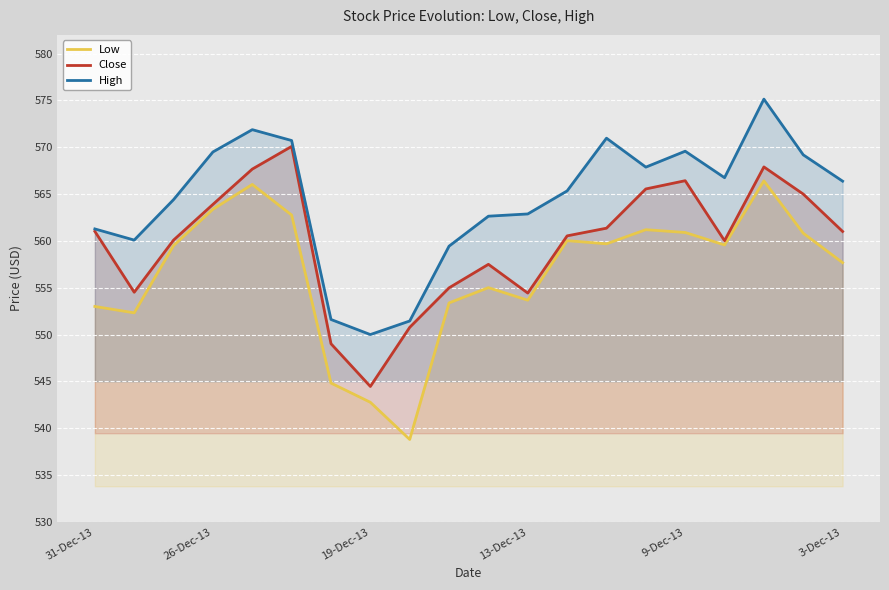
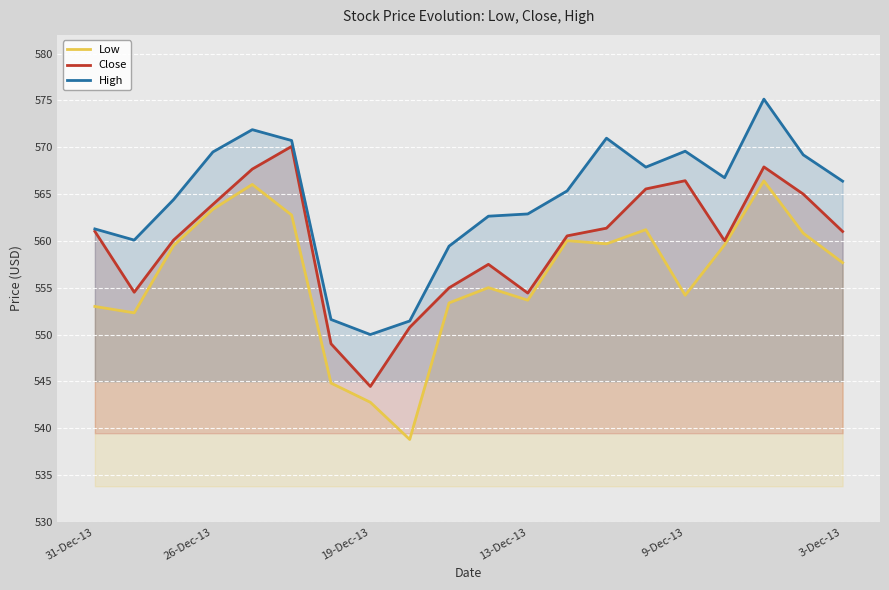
  {
    "Low": {
      "31-Dec-13": 553,
      "26-Dec-13": 563,
      "19-Dec-13": 543,
      "13-Dec-13": 554,
-     "9-Dec-13": 561,
+     "9-Dec-13": 554,
      "3-Dec-13": 558
    },
    "Close": {
      "26-Dec-13": 564,
      "19-Dec-13": 544,
      "13-Dec-13": 554,
      "9-Dec-13": 566,
      "3-Dec-13": 561
    },
    "High": {
      "26-Dec-13": 570,
      "19-Dec-13": 550,
      "13-Dec-13": 563,
      "9-Dec-13": 570,
      "3-Dec-13": 566
    }
  }
